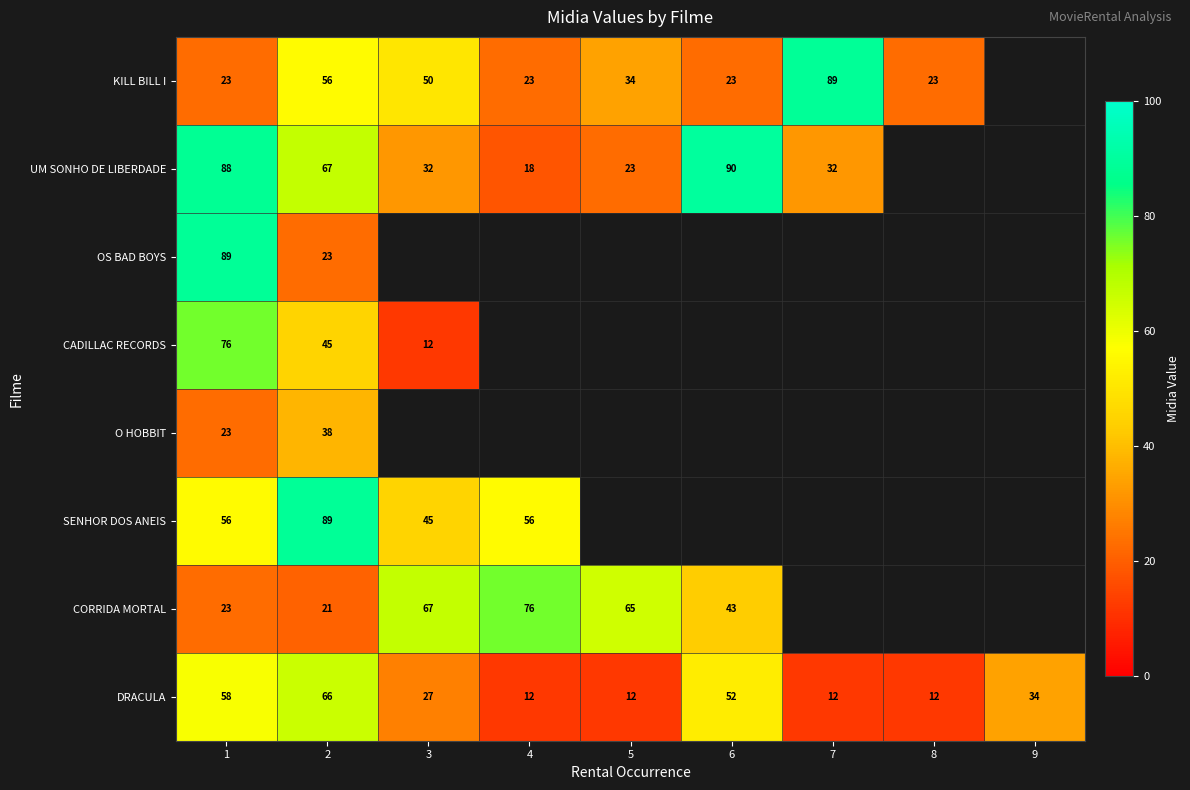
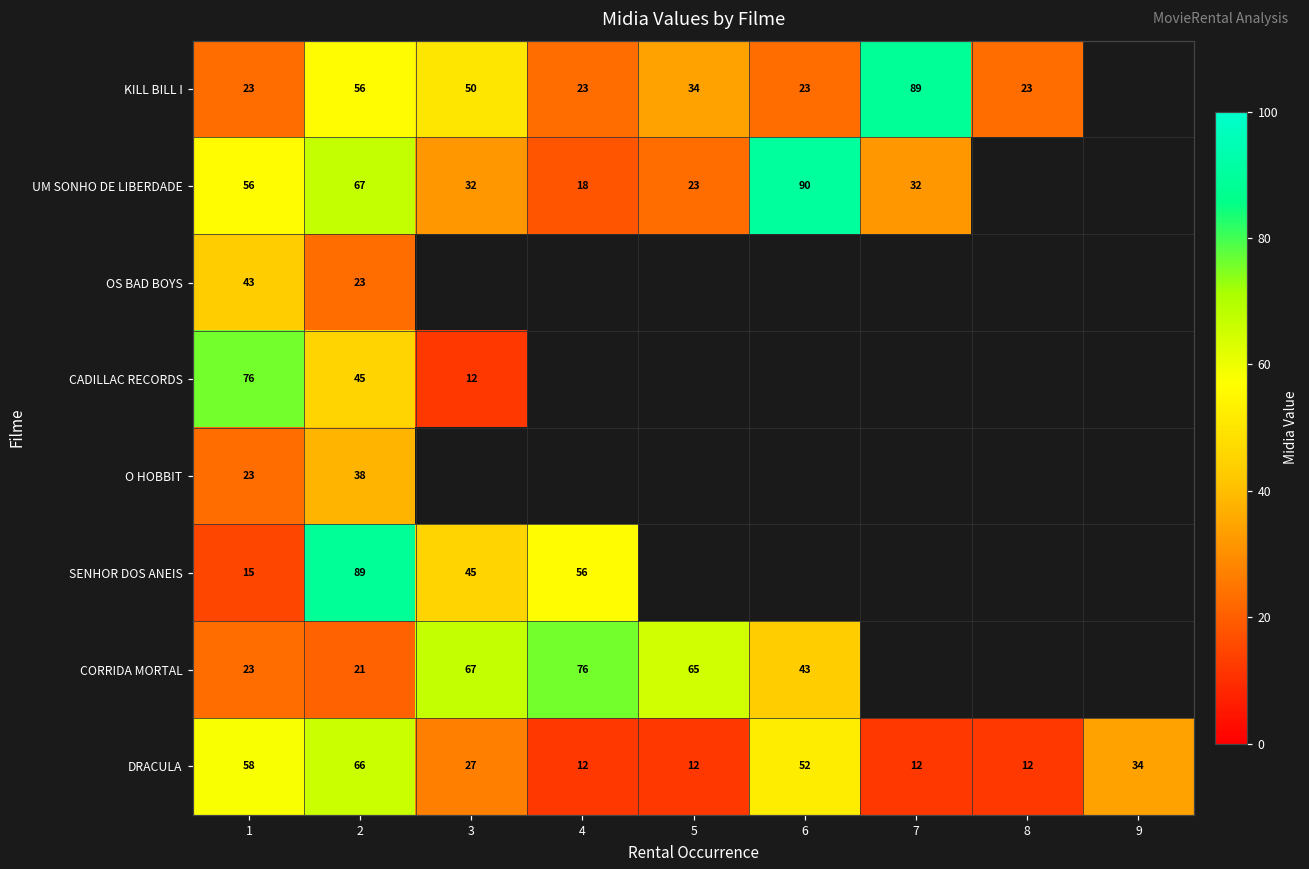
  {
    "KILL BILL I": {
      "1": 23,
      "2": 56,
      "3": 50,
      "4": 23,
      "5": 34,
      "6": 23,
      "7": 89,
      "8": 23
    },
    "UM SONHO DE LIBERDADE": {
-     "1": 88,
+     "1": 56,
      "2": 67,
      "3": 32,
      "4": 18,
      "5": 23,
      "6": 90,
      "7": 32
    },
    "OS BAD BOYS": {
-     "1": 89,
+     "1": 43,
      "2": 23
    },
    "CADILLAC RECORDS": {
      "1": 76,
      "2": 45,
      "3": 12
    },
    "O HOBBIT": {
      "1": 23,
      "2": 38
    },
    "SENHOR DOS ANEIS": {
-     "1": 56,
+     "1": 15,
      "2": 89,
      "3": 45,
      "4": 56
    },
    "CORRIDA MORTAL": {
      "1": 23,
      "2": 21,
      "3": 67,
      "4": 76,
      "5": 65,
      "6": 43
    },
    "DRACULA": {
      "1": 58,
      "2": 66,
      "3": 27,
      "4": 12,
      "5": 12,
      "6": 52,
      "7": 12,
      "8": 12,
      "9": 34
    }
  }
